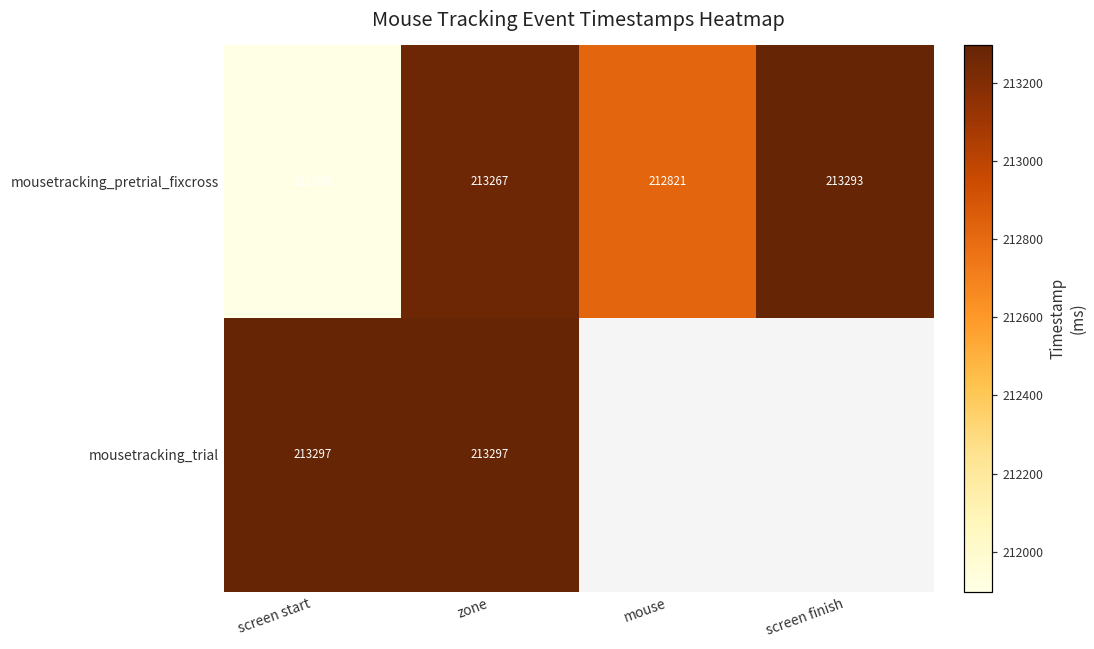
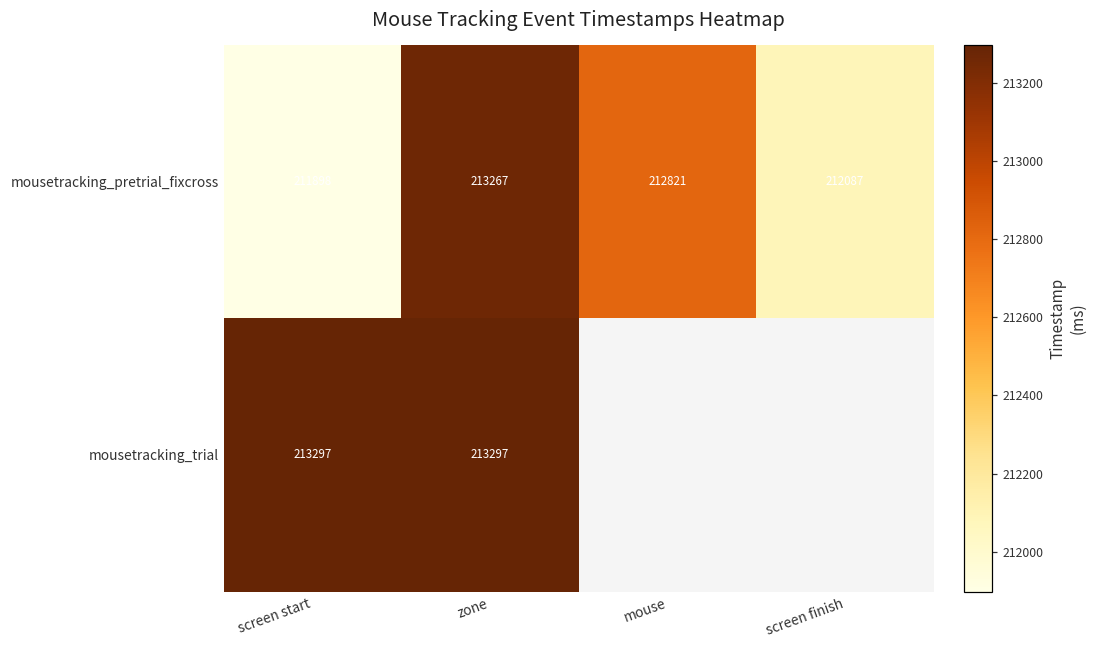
  {
    "mousetracking_pretrial_fixcross": {
      "zone": 213267,
      "mouse": 212821,
-     "screen finish": 213293
+     "screen finish": 212087
    },
    "mousetracking_trial": {
      "screen start": 213297,
      "zone": 213297
    }
  }
